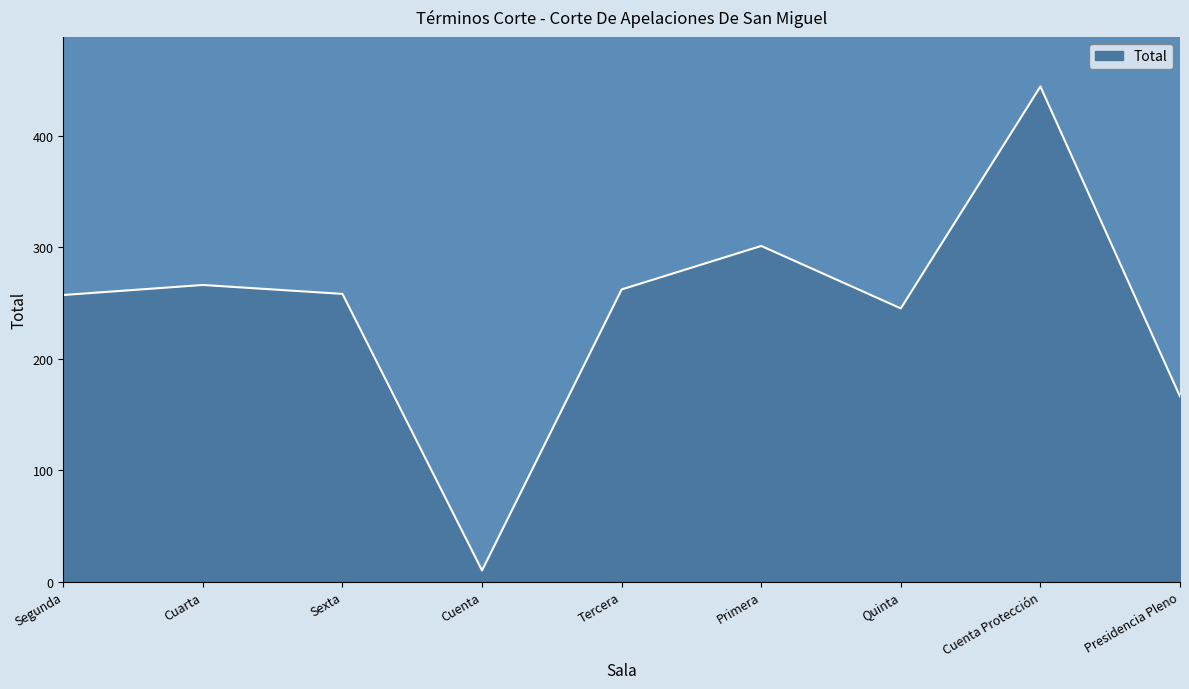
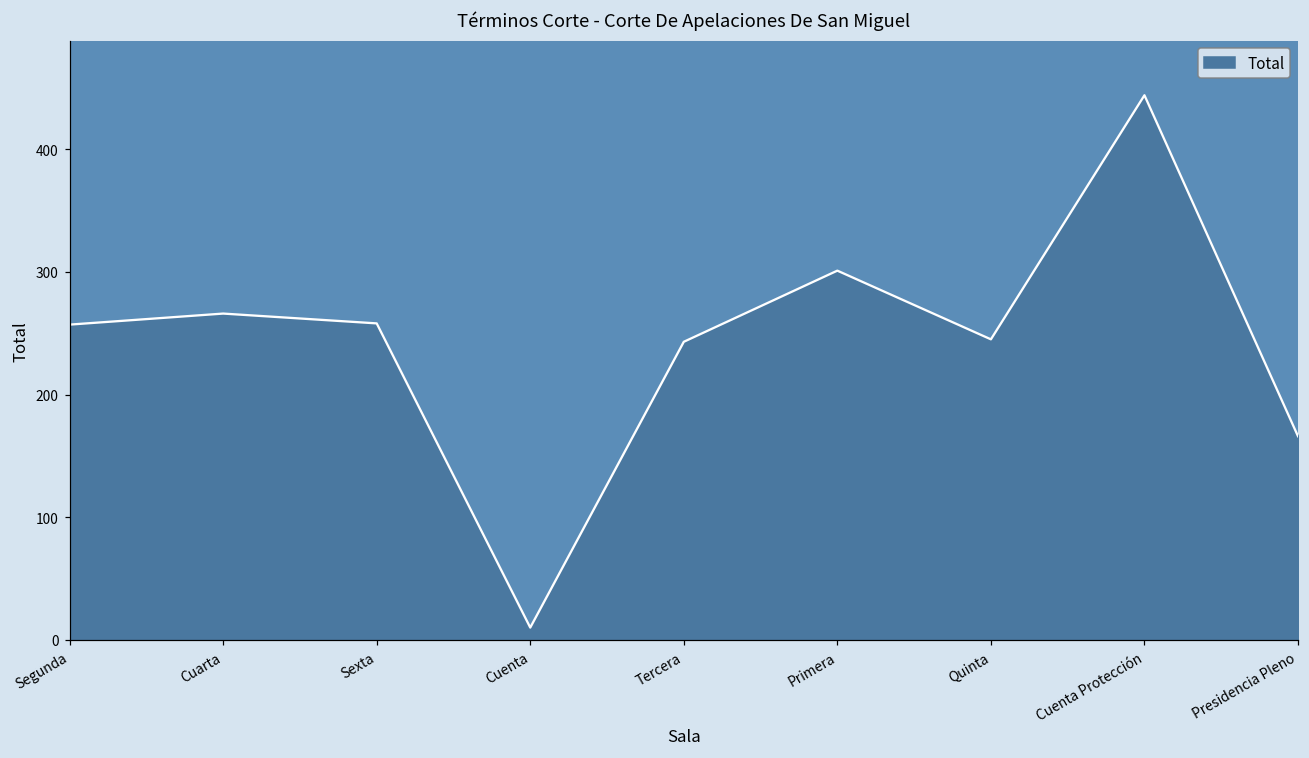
  {
    "Segunda": 257,
    "Cuarta": 266,
    "Sexta": 258,
    "Cuenta": 10,
-   "Tercera": 262,
+   "Tercera": 243,
    "Primera": 301,
    "Quinta": 245,
    "Cuenta Protección": 444,
    "Presidencia Pleno": 166
  }
